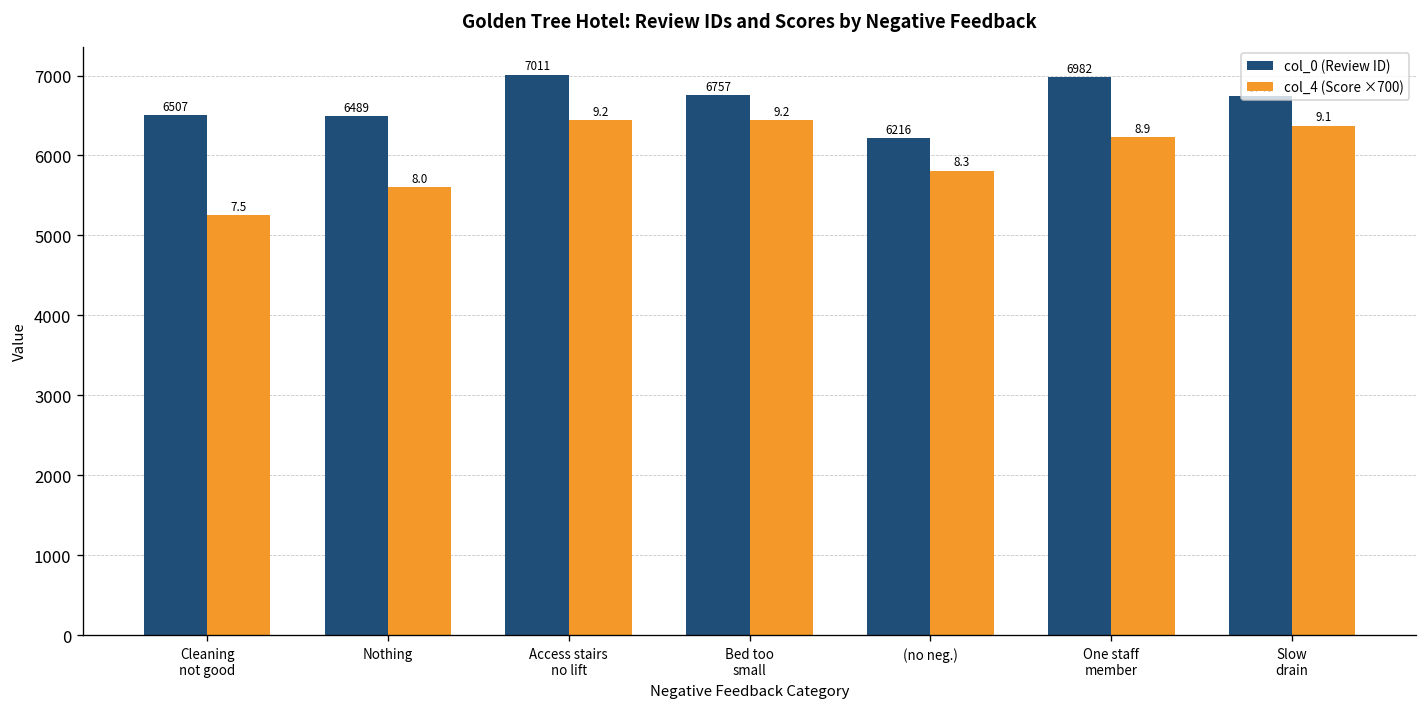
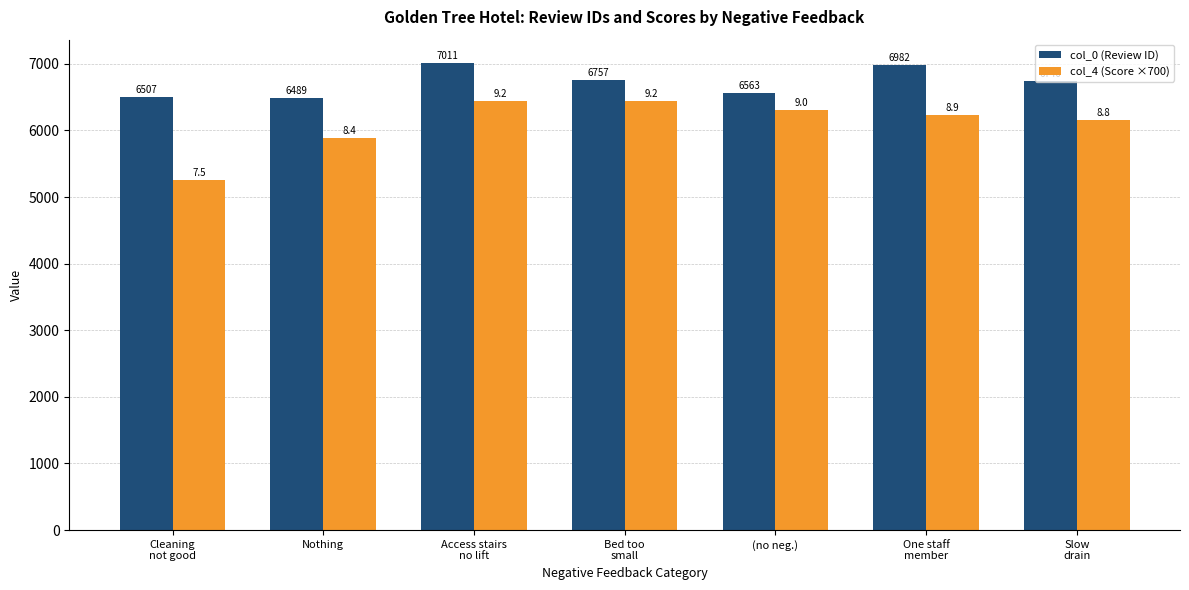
  {
    "col_0 (Review ID)": {
      "Cleaning not good": 6507,
      "Nothing": 6489,
      "Access stairs no lift": 7011,
      "Bed too small": 6757,
-     "(no neg.)": 6216,
+     "(no neg.)": 6563,
      "One staff member": 6982
    },
    "col_4 (Score ×700)": {
-     "Nothing": 8.0,
-     "(no neg.)": 8.3,
-     "Slow drain": 9.1
+     "Nothing": 8.4,
+     "(no neg.)": 9.0,
+     "Slow drain": 8.8
    }
  }
